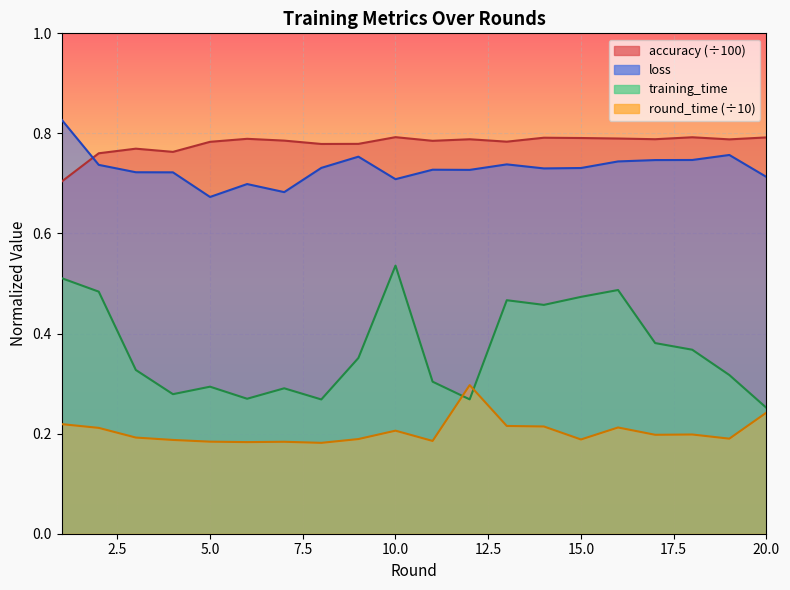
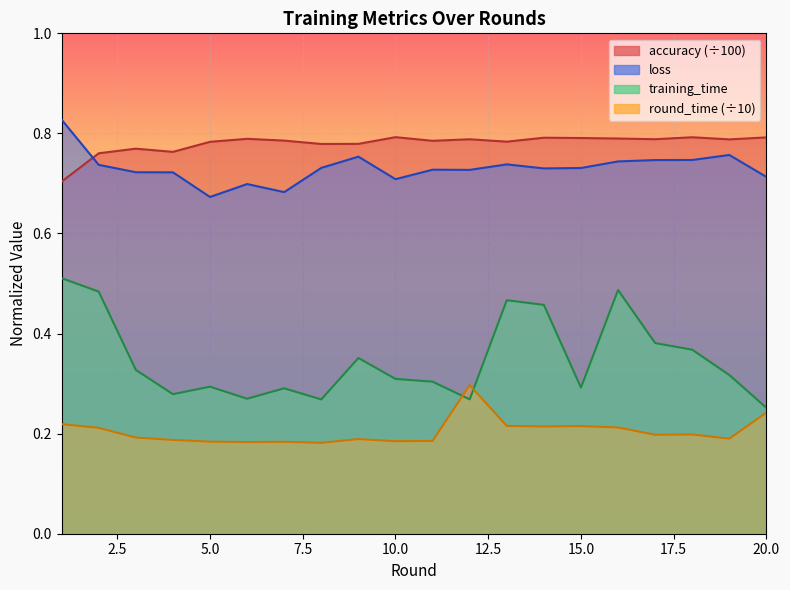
  {
    "loss": {
      "5.0": 0.67,
      "10.0": 0.71,
      "15.0": 0.73,
      "20.0": 0.71
    },
    "training_time": {
      "5.0": 0.29,
-     "10.0": 0.54,
-     "15.0": 0.47,
+     "10.0": 0.31,
+     "15.0": 0.29,
      "20.0": 0.25
    },
    "round_time (÷10)": {
      "5.0": 0.18,
-     "10.0": 0.21,
-     "15.0": 0.19,
+     "10.0": 0.18,
+     "15.0": 0.22,
      "20.0": 0.24
    }
  }
